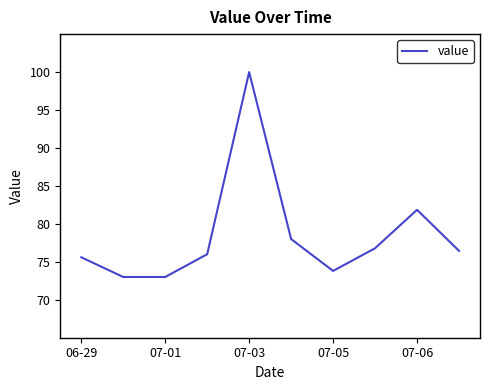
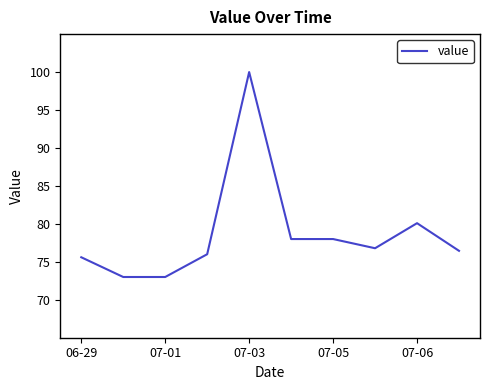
  {
    "06-29": 76,
    "07-01": 73,
    "07-03": 100,
-   "07-05": 74,
-   "07-06": 82
+   "07-05": 78,
+   "07-06": 80
  }
